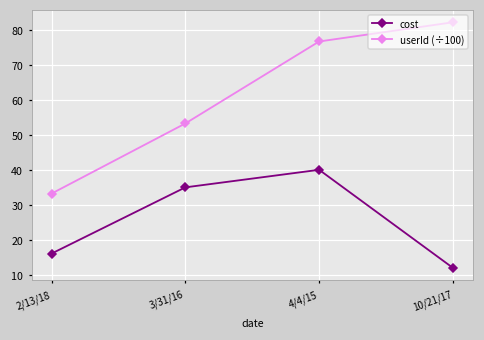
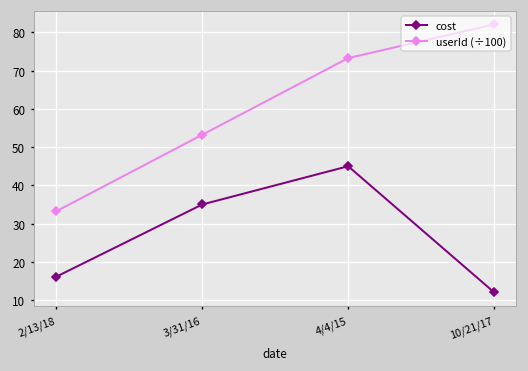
  {
    "cost": {
      "2/13/18": 16,
      "3/31/16": 35,
-     "4/4/15": 40,
+     "4/4/15": 45,
      "10/21/17": 12
    },
    "userId (÷100)": {
      "2/13/18": 33,
      "3/31/16": 53,
-     "4/4/15": 77
+     "4/4/15": 73
    }
  }
